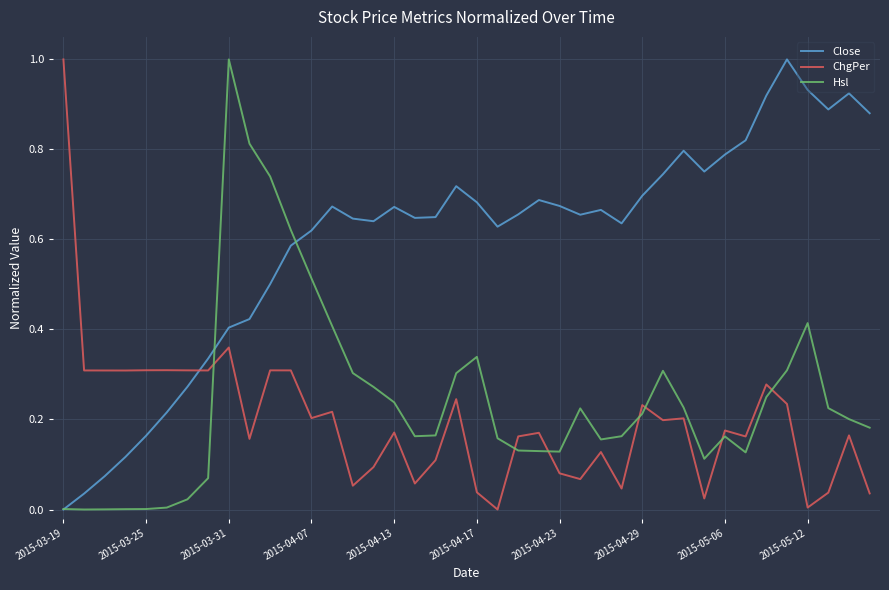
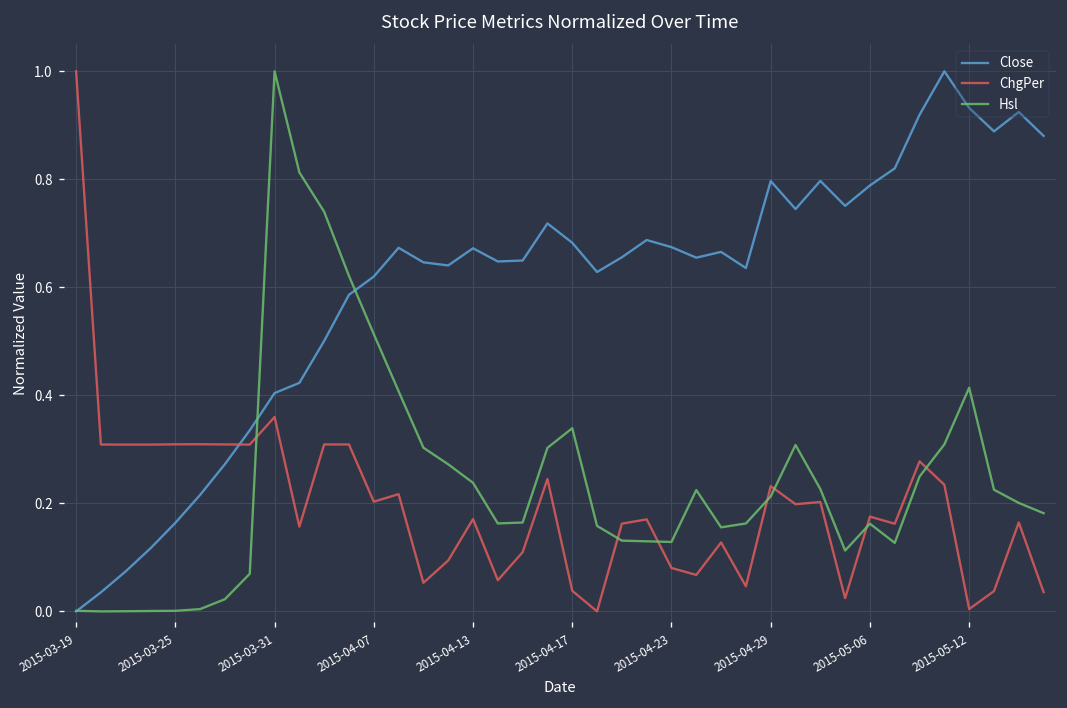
  {
    "Close": {
      "2015-03-25": 0.16,
      "2015-03-31": 0.40,
      "2015-04-07": 0.62,
      "2015-04-13": 0.67,
      "2015-04-17": 0.68,
      "2015-04-23": 0.67,
-     "2015-04-29": 0.70,
+     "2015-04-29": 0.80,
      "2015-05-06": 0.79
    },
    "ChgPer": {
      "2015-03-19": 1.00,
      "2015-03-25": 0.31,
      "2015-03-31": 0.36,
      "2015-04-07": 0.20,
      "2015-04-13": 0.17,
      "2015-04-17": 0.04,
      "2015-04-23": 0.08,
      "2015-04-29": 0.23,
      "2015-05-06": 0.18,
      "2015-05-12": 0.00
    },
    "Hsl": {
      "2015-03-25": 0.00,
      "2015-03-31": 1.00,
      "2015-04-07": 0.51,
      "2015-04-13": 0.24,
      "2015-04-17": 0.34,
      "2015-04-23": 0.13,
      "2015-04-29": 0.21,
      "2015-05-06": 0.16,
      "2015-05-12": 0.41
    }
  }
